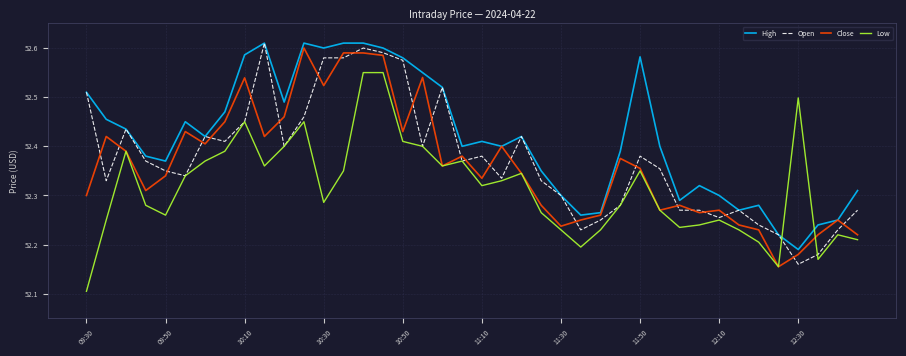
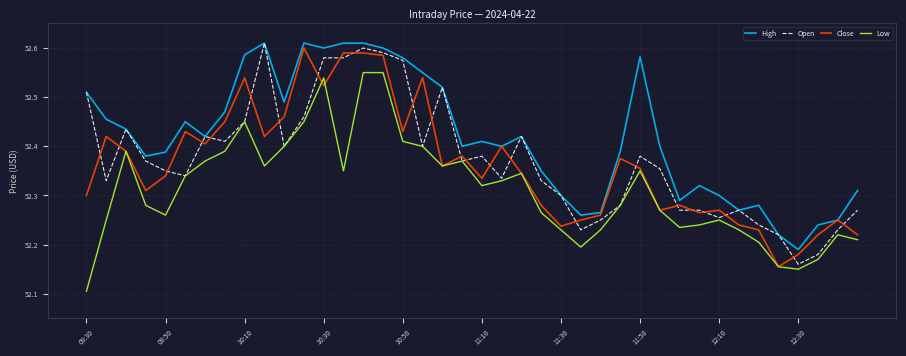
  {
    "High": {
-     "09:50": 52.37,
+     "09:50": 52.39,
      "10:10": 52.59,
      "10:30": 52.60,
      "11:10": 52.41,
      "11:50": 52.58,
      "12:10": 52.30,
      "12:30": 52.19
    },
    "Open": {
      "09:50": 52.35,
      "10:30": 52.58,
      "11:10": 52.38,
      "11:50": 52.38,
      "12:30": 52.16
    },
    "Close": {
      "09:30": 52.30,
      "09:50": 52.34,
      "10:10": 52.54,
      "10:30": 52.52,
      "10:50": 52.43,
      "11:10": 52.33,
      "11:30": 52.24,
      "12:10": 52.27,
      "12:30": 52.18
    },
    "Low": {
      "09:30": 52.10,
      "09:50": 52.26,
-     "10:30": 52.29,
+     "10:30": 52.54,
      "10:50": 52.41,
      "11:10": 52.32,
      "11:30": 52.23,
-     "12:30": 52.50
+     "12:30": 52.15
    }
  }
